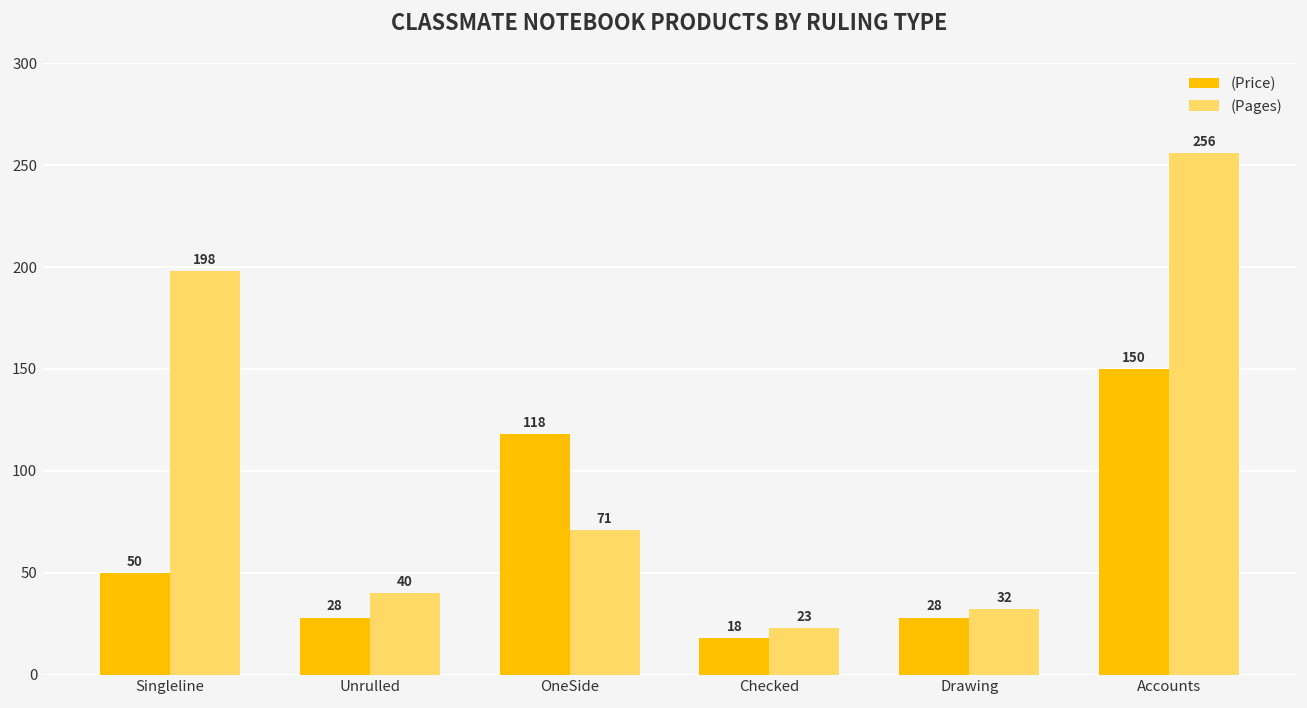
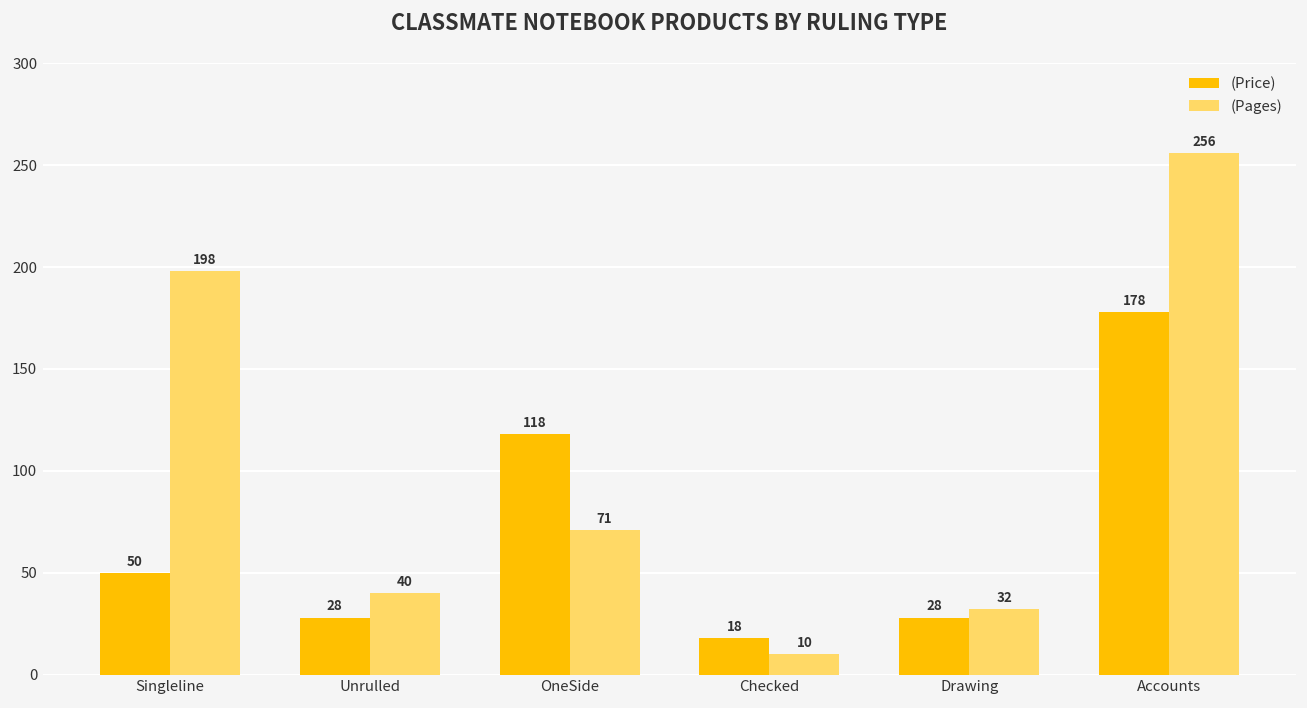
  {
    "(Price)": {
      "Singleline": 50,
      "Unrulled": 28,
      "OneSide": 118,
      "Checked": 18,
      "Drawing": 28,
-     "Accounts": 150
+     "Accounts": 178
    },
    "(Pages)": {
      "Singleline": 198,
      "Unrulled": 40,
      "OneSide": 71,
-     "Checked": 23,
+     "Checked": 10,
      "Drawing": 32,
      "Accounts": 256
    }
  }
